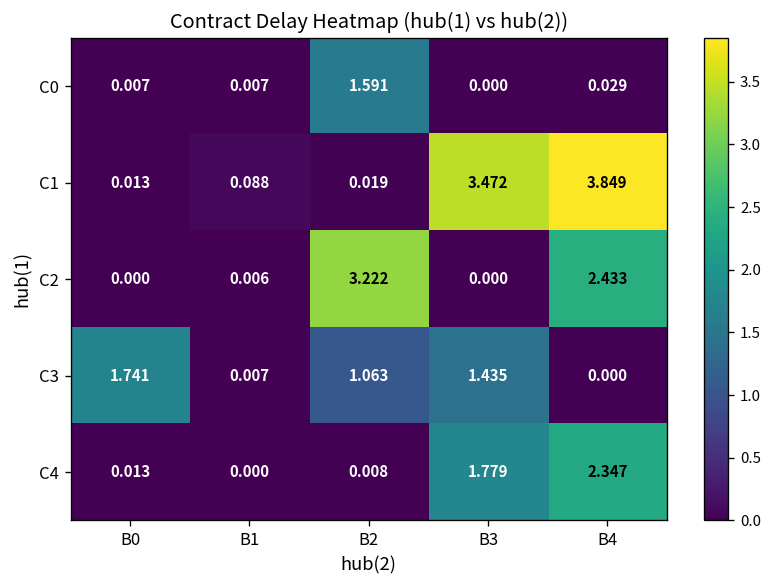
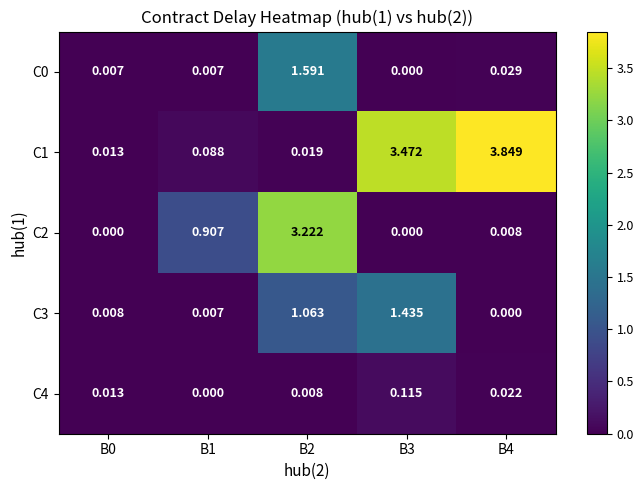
  {
    "C0": {
      "B0": 0.007,
      "B1": 0.007,
      "B2": 1.591,
      "B3": 0.000,
      "B4": 0.029
    },
    "C1": {
      "B0": 0.013,
      "B1": 0.088,
      "B2": 0.019,
      "B3": 3.472,
      "B4": 3.849
    },
    "C2": {
      "B0": 0.000,
-     "B1": 0.006,
+     "B1": 0.907,
      "B2": 3.222,
      "B3": 0.000,
-     "B4": 2.433
+     "B4": 0.008
    },
    "C3": {
-     "B0": 1.741,
+     "B0": 0.008,
      "B1": 0.007,
      "B2": 1.063,
      "B3": 1.435,
      "B4": 0.000
    },
    "C4": {
      "B0": 0.013,
      "B1": 0.000,
      "B2": 0.008,
-     "B3": 1.779,
-     "B4": 2.347
+     "B3": 0.115,
+     "B4": 0.022
    }
  }
